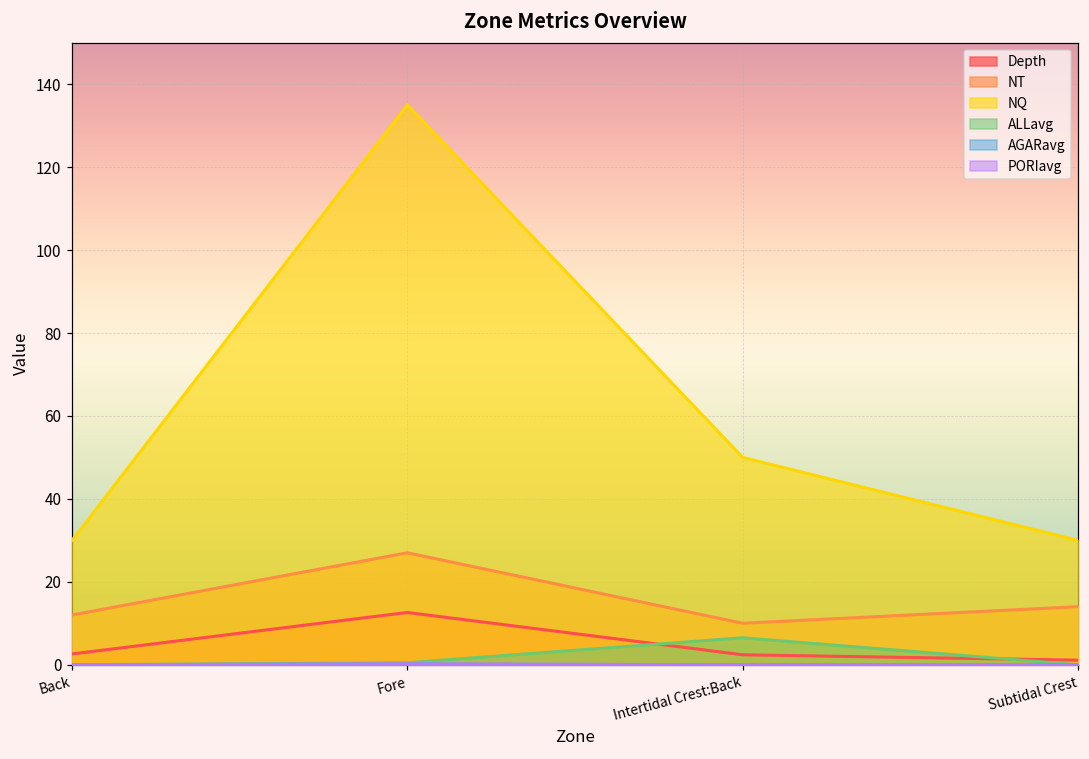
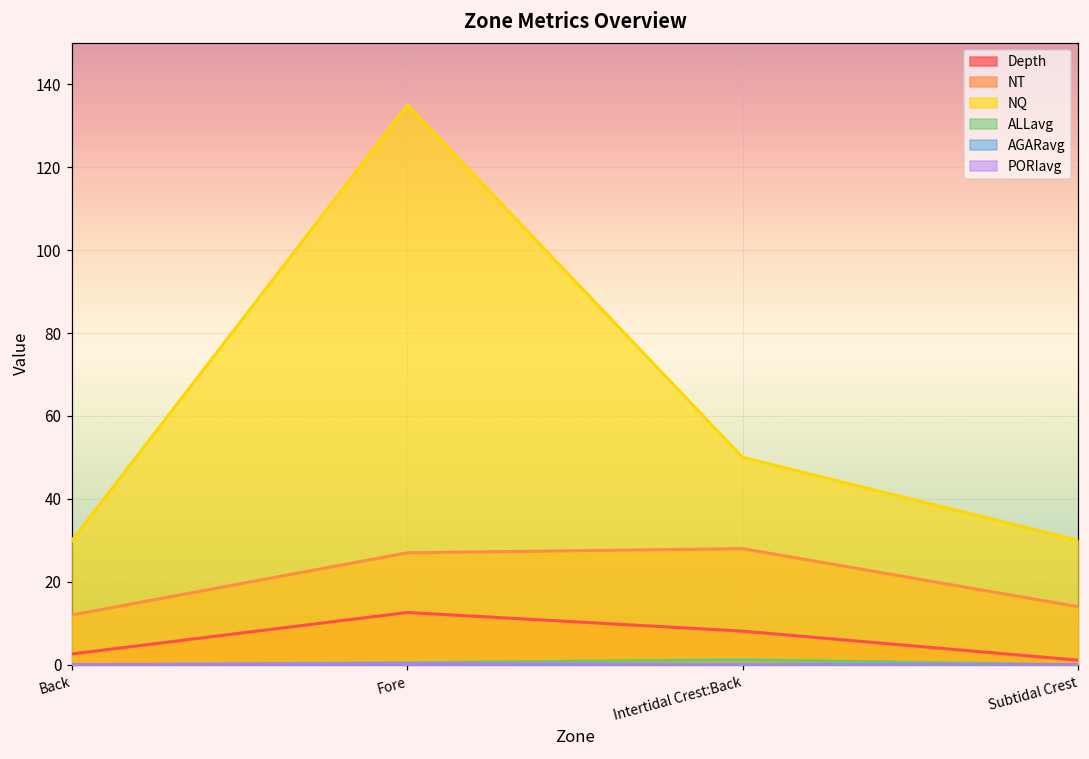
  {
    "Depth": {
      "Back": 3,
      "Fore": 13,
-     "Intertidal Crest:Back": 2,
+     "Intertidal Crest:Back": 8,
      "Subtidal Crest": 1
    },
    "NT": {
      "Back": 12,
      "Fore": 27,
-     "Intertidal Crest:Back": 10,
+     "Intertidal Crest:Back": 28,
      "Subtidal Crest": 14
    },
    "NQ": {
      "Back": 30,
      "Fore": 135,
      "Intertidal Crest:Back": 50,
      "Subtidal Crest": 30
    },
    "ALLavg": {
-     "Intertidal Crest:Back": 7
+     "Intertidal Crest:Back": 1
    },
    "PORIavg": {
      "Intertidal Crest:Back": 0
    }
  }
